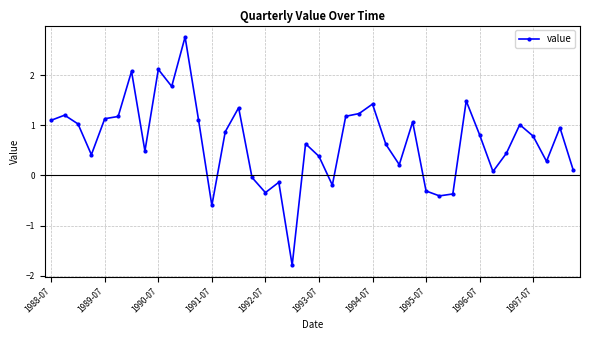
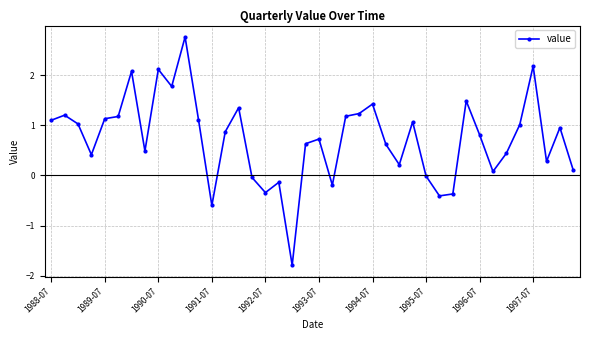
  {
    "1988-07": 1.1,
    "1989-07": 1.1,
    "1990-07": 2.1,
    "1991-07": -0.6,
    "1992-07": -0.3,
-   "1993-07": 0.4,
+   "1993-07": 0.7,
    "1994-07": 1.4,
-   "1995-07": -0.3,
+   "1995-07": 0.0,
    "1996-07": 0.8,
-   "1997-07": 0.8
+   "1997-07": 2.2
  }
